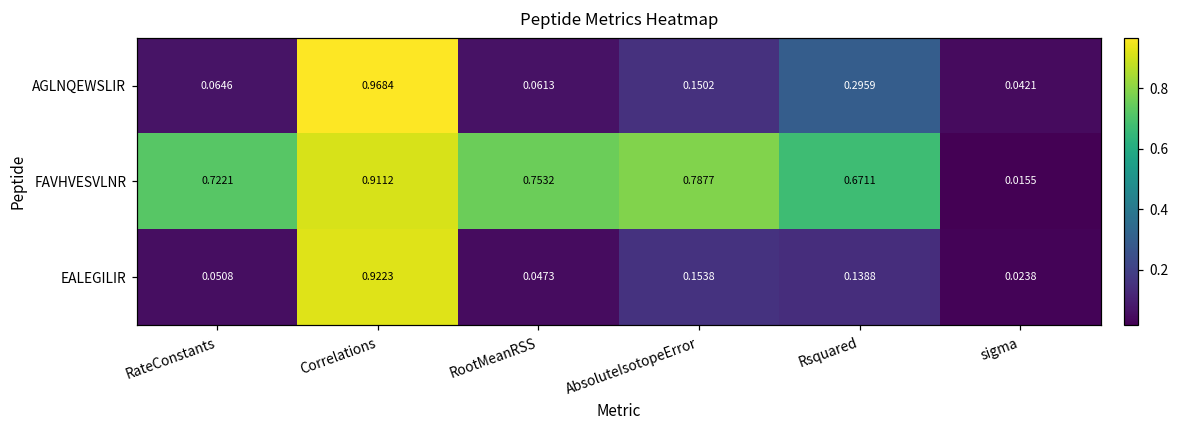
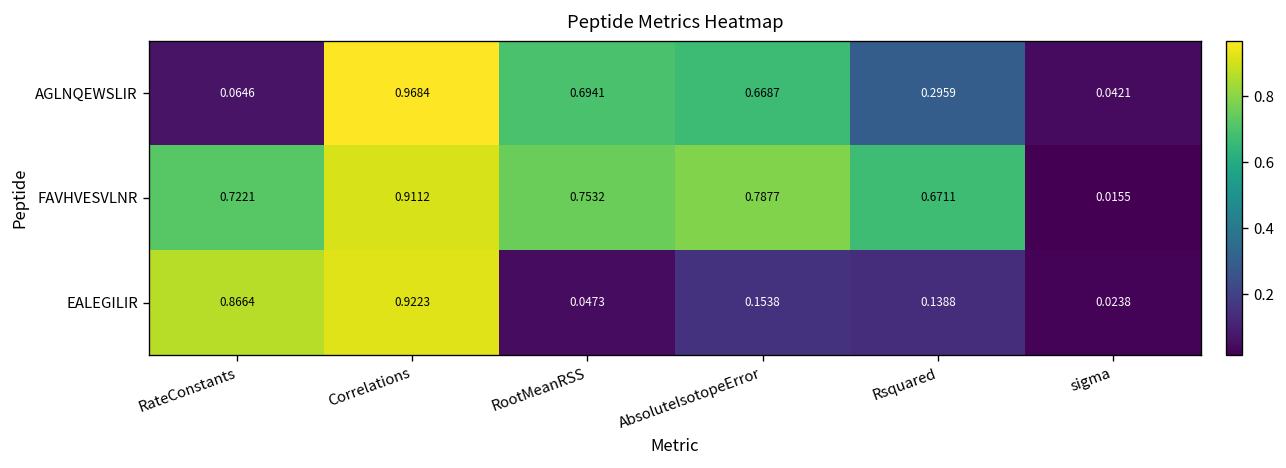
  {
    "AGLNQEWSLIR": {
      "RateConstants": 0.0646,
      "Correlations": 0.9684,
-     "RootMeanRSS": 0.0613,
-     "AbsoluteIsotopeError": 0.1502,
+     "RootMeanRSS": 0.6941,
+     "AbsoluteIsotopeError": 0.6687,
      "Rsquared": 0.2959,
      "sigma": 0.0421
    },
    "FAVHVESVLNR": {
      "RateConstants": 0.7221,
      "Correlations": 0.9112,
      "RootMeanRSS": 0.7532,
      "AbsoluteIsotopeError": 0.7877,
      "Rsquared": 0.6711,
      "sigma": 0.0155
    },
    "EALEGILIR": {
-     "RateConstants": 0.0508,
+     "RateConstants": 0.8664,
      "Correlations": 0.9223,
      "RootMeanRSS": 0.0473,
      "AbsoluteIsotopeError": 0.1538,
      "Rsquared": 0.1388,
      "sigma": 0.0238
    }
  }
